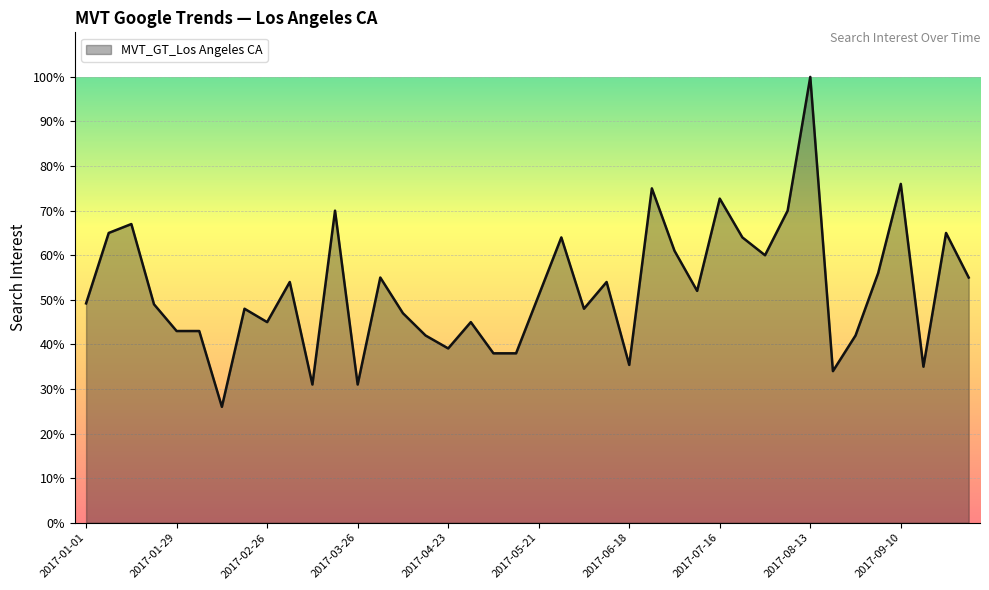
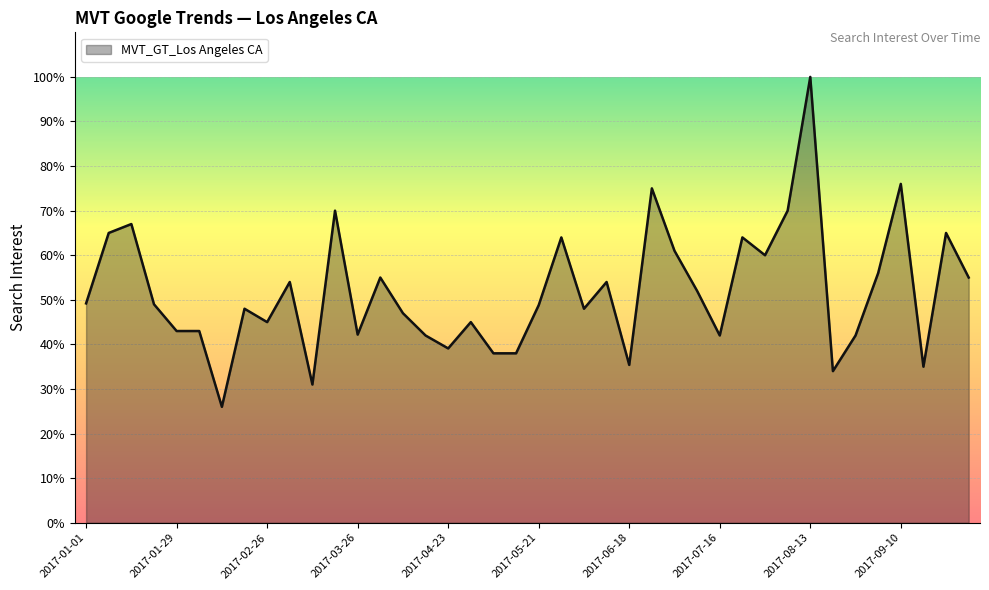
  {
    "2017-01-01": "49%",
    "2017-01-29": "43%",
    "2017-02-26": "45%",
-   "2017-03-26": "31%",
+   "2017-03-26": "42%",
    "2017-04-23": "39%",
-   "2017-05-21": "51%",
+   "2017-05-21": "49%",
    "2017-06-18": "35%",
-   "2017-07-16": "73%",
+   "2017-07-16": "42%",
    "2017-08-13": "100%",
    "2017-09-10": "76%"
  }
